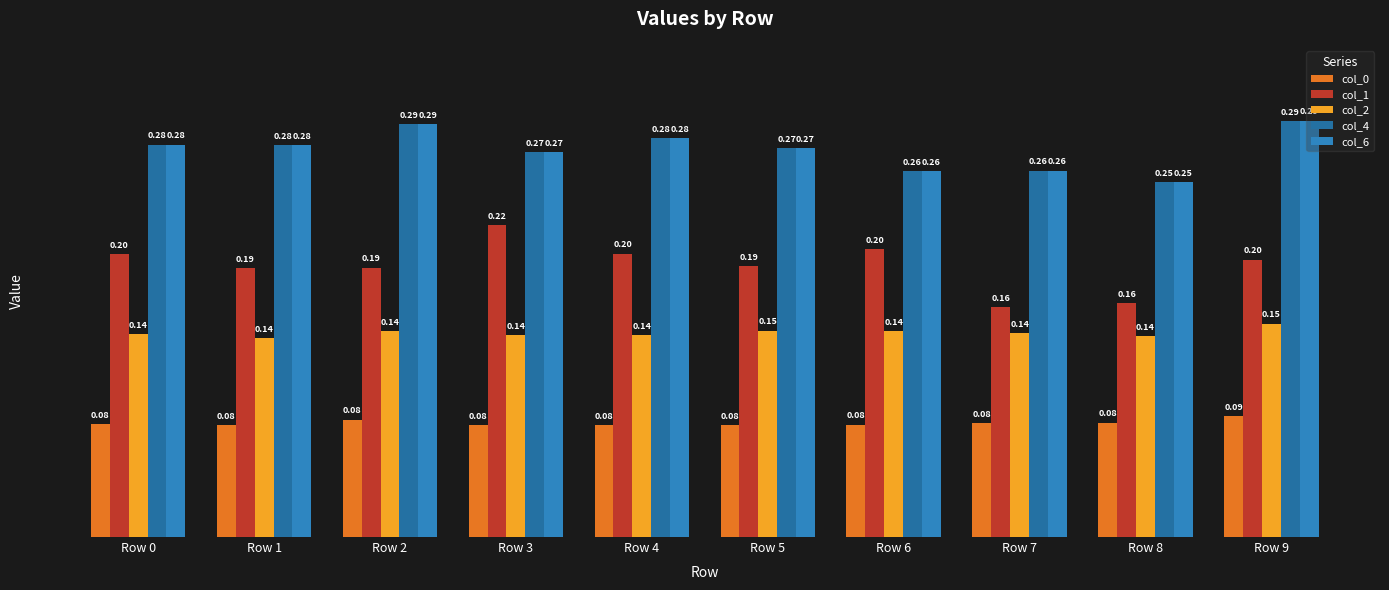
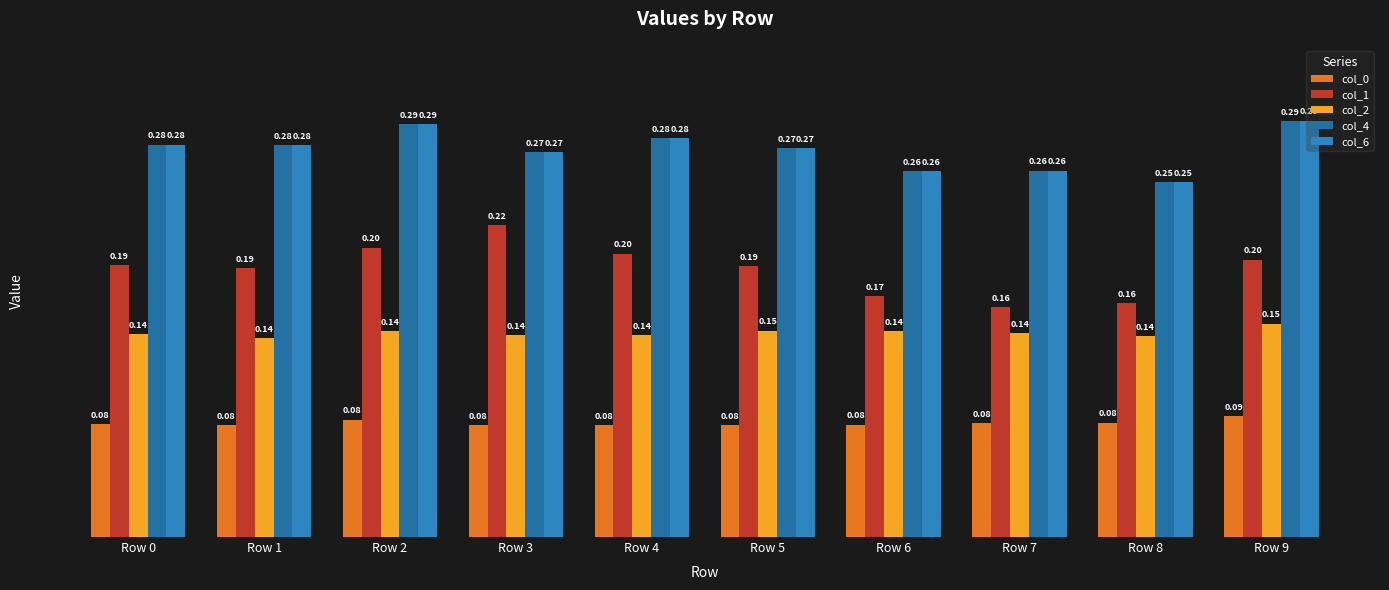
  {
    "col_1": {
-     "Row 0": 0.20,
+     "Row 0": 0.19,
      "Row 1": 0.19,
-     "Row 2": 0.19,
+     "Row 2": 0.20,
      "Row 3": 0.22,
      "Row 4": 0.20,
      "Row 5": 0.19,
-     "Row 6": 0.20,
+     "Row 6": 0.17,
      "Row 7": 0.16,
      "Row 8": 0.16,
      "Row 9": 0.20
    }
  }
